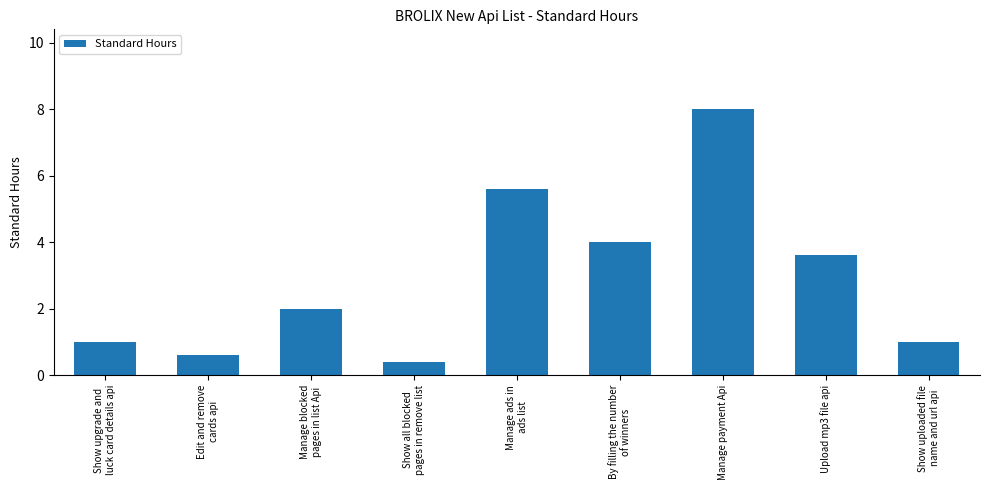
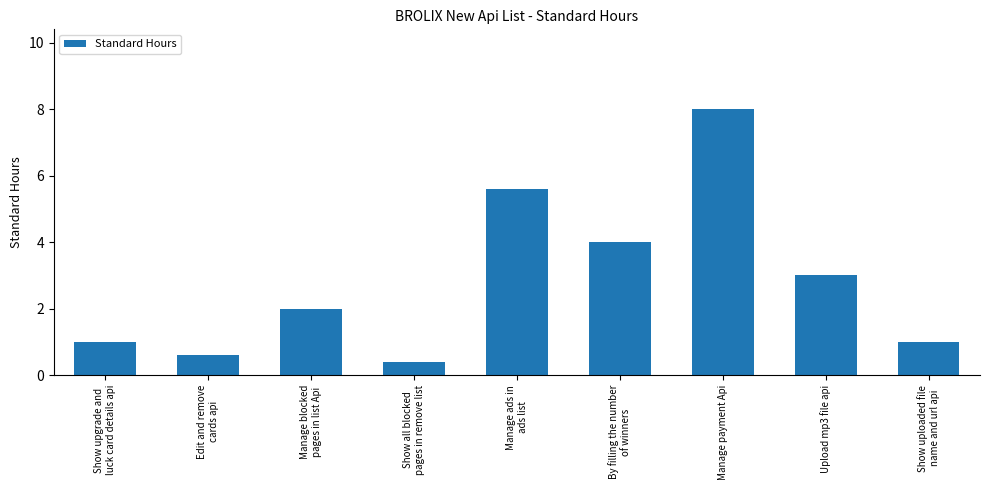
  {
    "Show upgrade and luck card details api": 1.0,
    "Edit and remove cards api": 0.6,
    "Manage blocked pages in list Api": 2.0,
    "Show all blocked pages in remove list": 0.4,
    "Manage ads in ads list": 5.6,
    "By filling the number of winners": 4.0,
    "Manage payment Api": 8.0,
-   "Upload mp3 file api": 3.6,
+   "Upload mp3 file api": 3.0,
    "Show uploaded file name and url api": 1.0
  }
